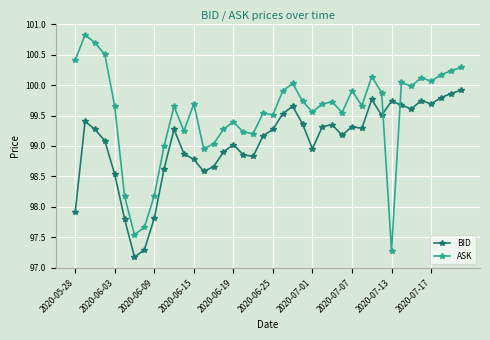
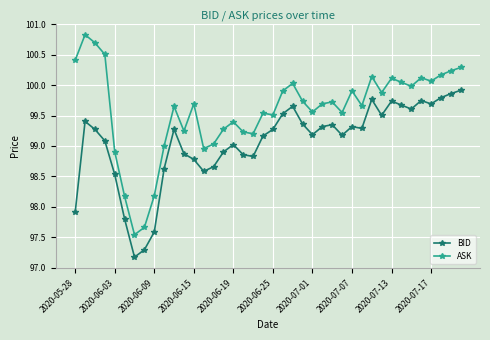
  {
    "BID": {
      "2020-05-28": 97.9,
      "2020-06-03": 98.5,
-     "2020-06-09": 97.8,
+     "2020-06-09": 97.6,
      "2020-06-15": 98.8,
      "2020-06-19": 99.0,
      "2020-06-25": 99.3,
-     "2020-07-01": 99.0,
+     "2020-07-01": 99.2,
      "2020-07-07": 99.3,
      "2020-07-13": 99.7,
      "2020-07-17": 99.7
    },
    "ASK": {
      "2020-05-28": 100.4,
-     "2020-06-03": 99.7,
+     "2020-06-03": 98.9,
      "2020-06-09": 98.2,
      "2020-06-15": 99.7,
      "2020-06-19": 99.4,
      "2020-06-25": 99.5,
      "2020-07-01": 99.6,
      "2020-07-07": 99.9,
-     "2020-07-13": 97.3,
+     "2020-07-13": 100.1,
      "2020-07-17": 100.1
    }
  }
